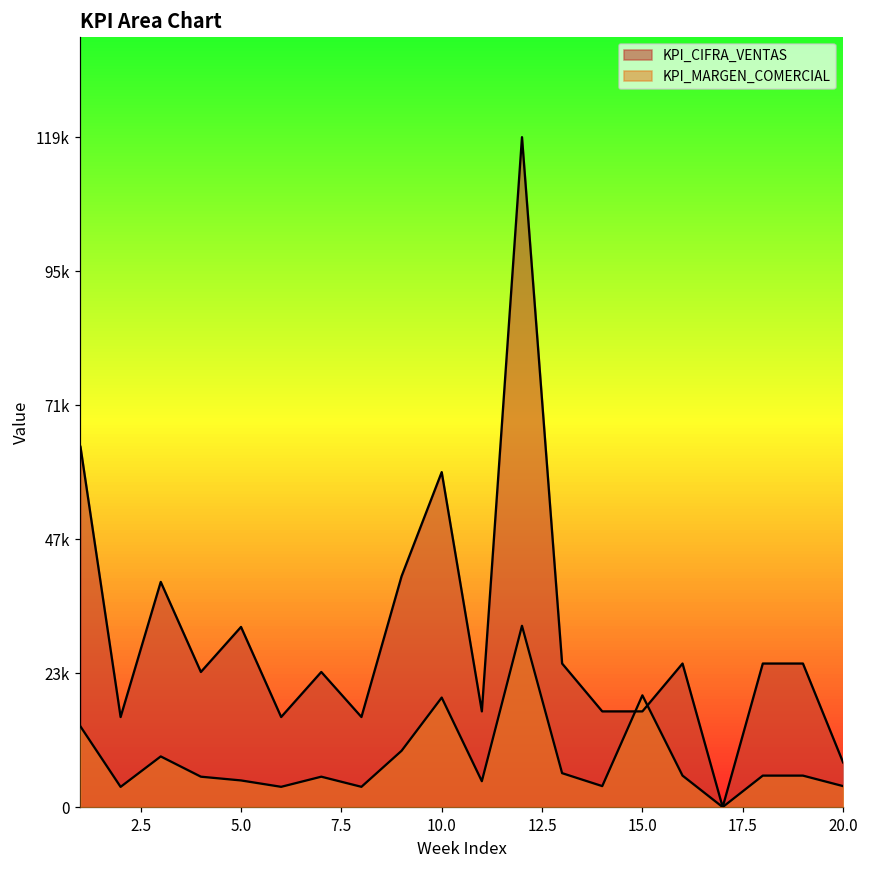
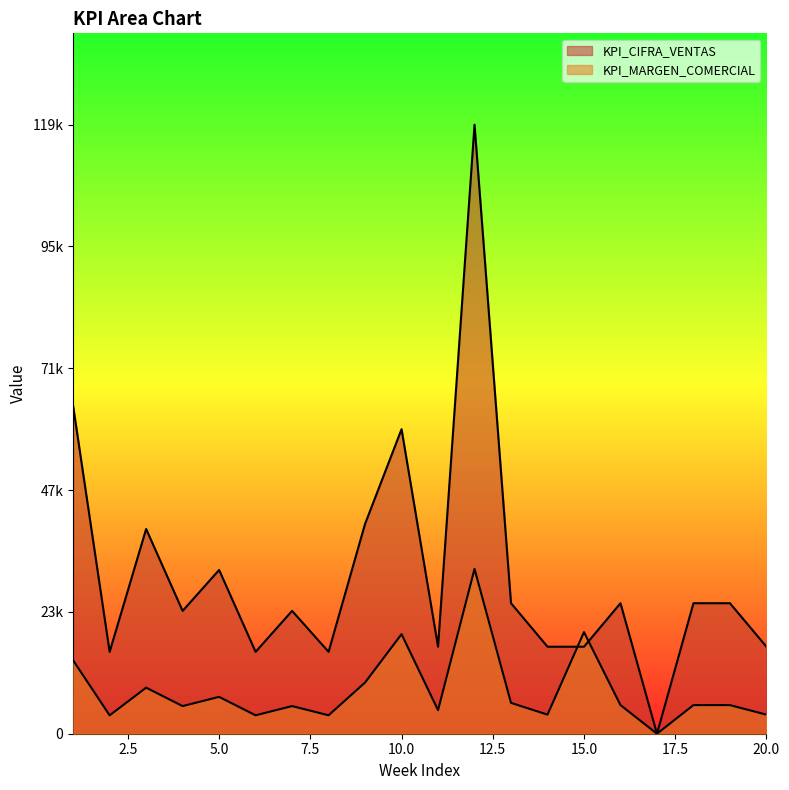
  {
    "KPI_MARGEN_COMERCIAL": {
-     "5.0": 5000,
+     "5.0": 7000,
      "10.0": 19000,
      "15.0": 20000,
      "20.0": 4000
    },
    "KPI_CIFRA_VENTAS": {
      "5.0": 32000,
      "10.0": 60000,
      "15.0": 17000,
-     "20.0": 8000
+     "20.0": 17000
    }
  }
